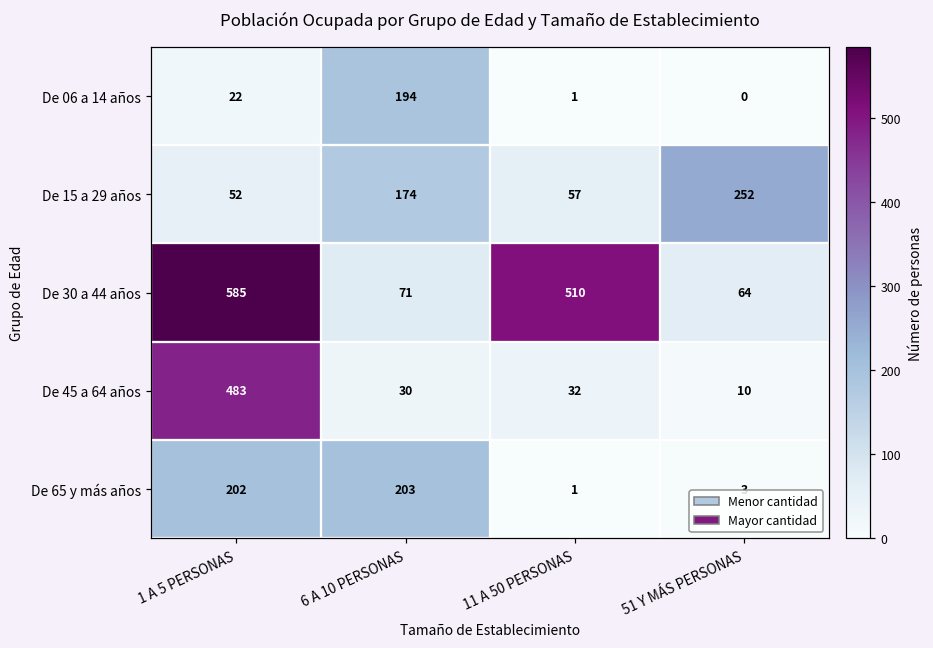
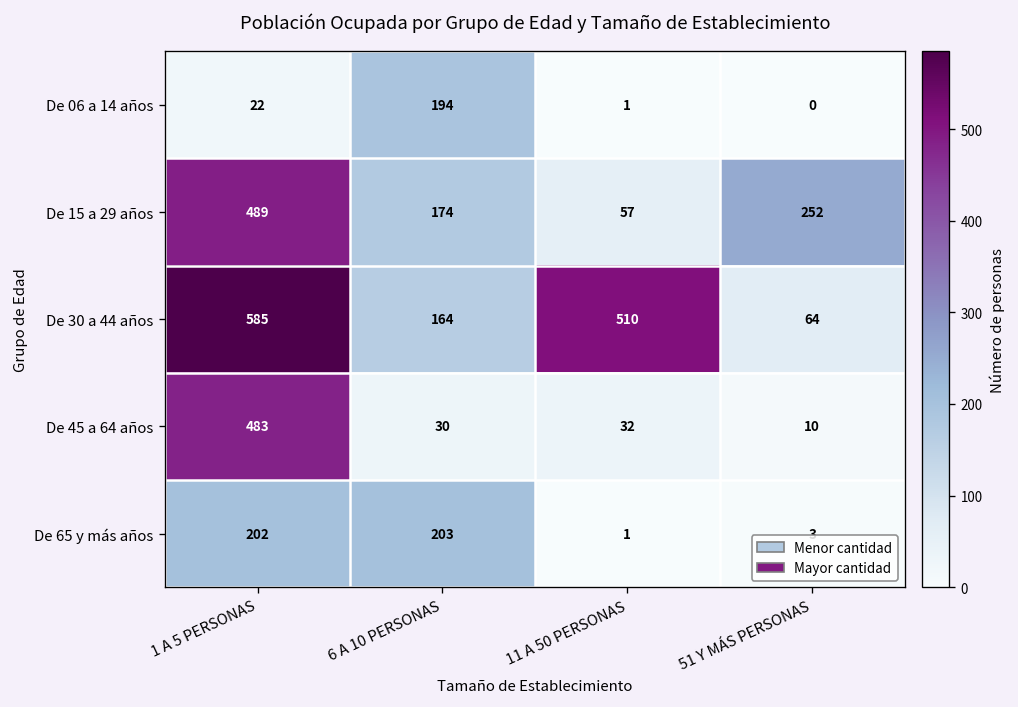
  {
    "De 06 a 14 años": {
      "1 A 5 PERSONAS": 22,
      "6 A 10 PERSONAS": 194,
      "11 A 50 PERSONAS": 1,
      "51 Y MÁS PERSONAS": 0
    },
    "De 15 a 29 años": {
-     "1 A 5 PERSONAS": 52,
+     "1 A 5 PERSONAS": 489,
      "6 A 10 PERSONAS": 174,
      "11 A 50 PERSONAS": 57,
      "51 Y MÁS PERSONAS": 252
    },
    "De 30 a 44 años": {
      "1 A 5 PERSONAS": 585,
-     "6 A 10 PERSONAS": 71,
+     "6 A 10 PERSONAS": 164,
      "11 A 50 PERSONAS": 510,
      "51 Y MÁS PERSONAS": 64
    },
    "De 45 a 64 años": {
      "1 A 5 PERSONAS": 483,
      "6 A 10 PERSONAS": 30,
      "11 A 50 PERSONAS": 32,
      "51 Y MÁS PERSONAS": 10
    },
    "De 65 y más años": {
      "1 A 5 PERSONAS": 202,
      "6 A 10 PERSONAS": 203,
      "11 A 50 PERSONAS": 1
    }
  }
